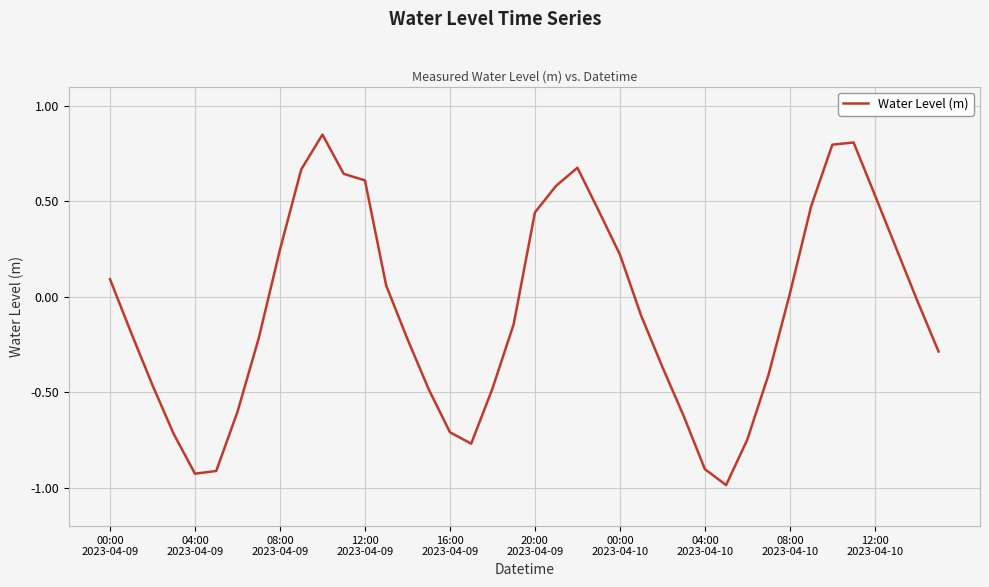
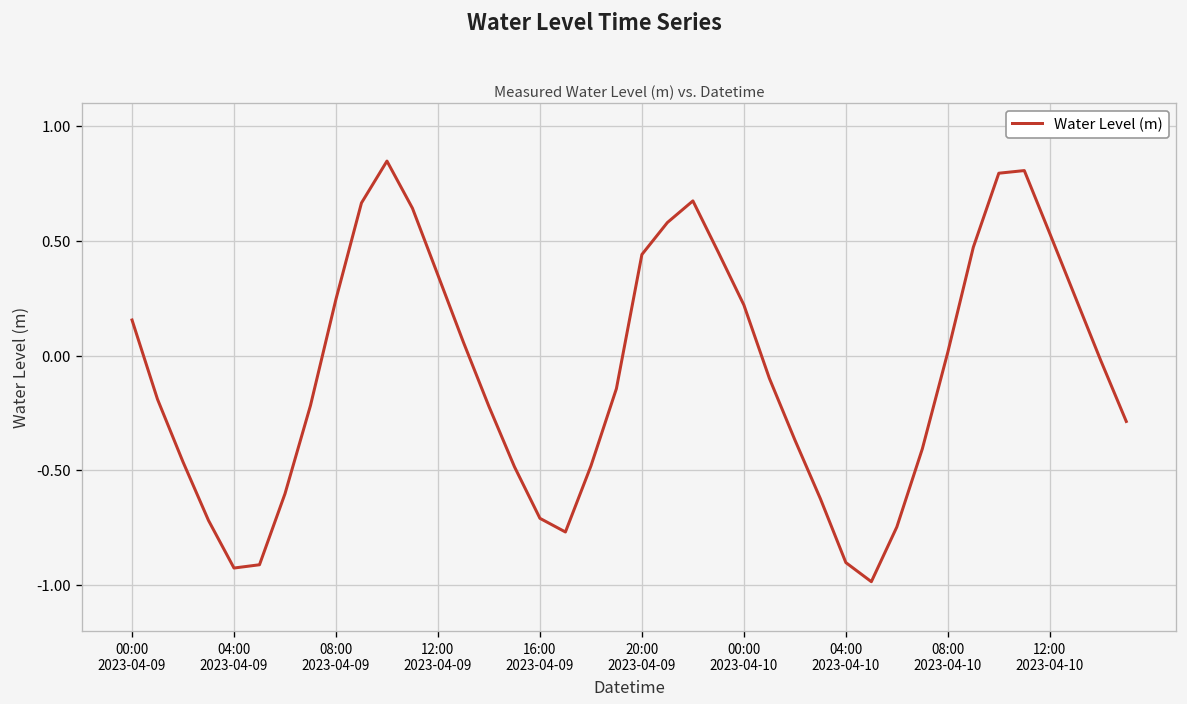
  {
-   "00:00 2023-04-09": 0.09,
+   "00:00 2023-04-09": 0.16,
    "04:00 2023-04-09": -0.93,
    "08:00 2023-04-09": 0.25,
-   "12:00 2023-04-09": 0.61,
+   "12:00 2023-04-09": 0.35,
    "16:00 2023-04-09": -0.71,
    "20:00 2023-04-09": 0.44,
    "00:00 2023-04-10": 0.22,
    "04:00 2023-04-10": -0.90,
    "08:00 2023-04-10": 0.02,
    "12:00 2023-04-10": 0.53
  }
